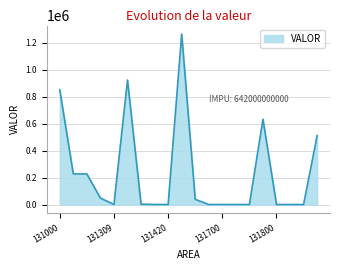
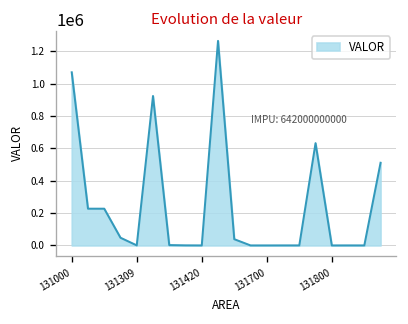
  {
-   "131000": 850000,
+   "131000": 1070000,
    "131309": 0,
    "131420": 0,
    "131700": 0,
    "131800": 0
  }
